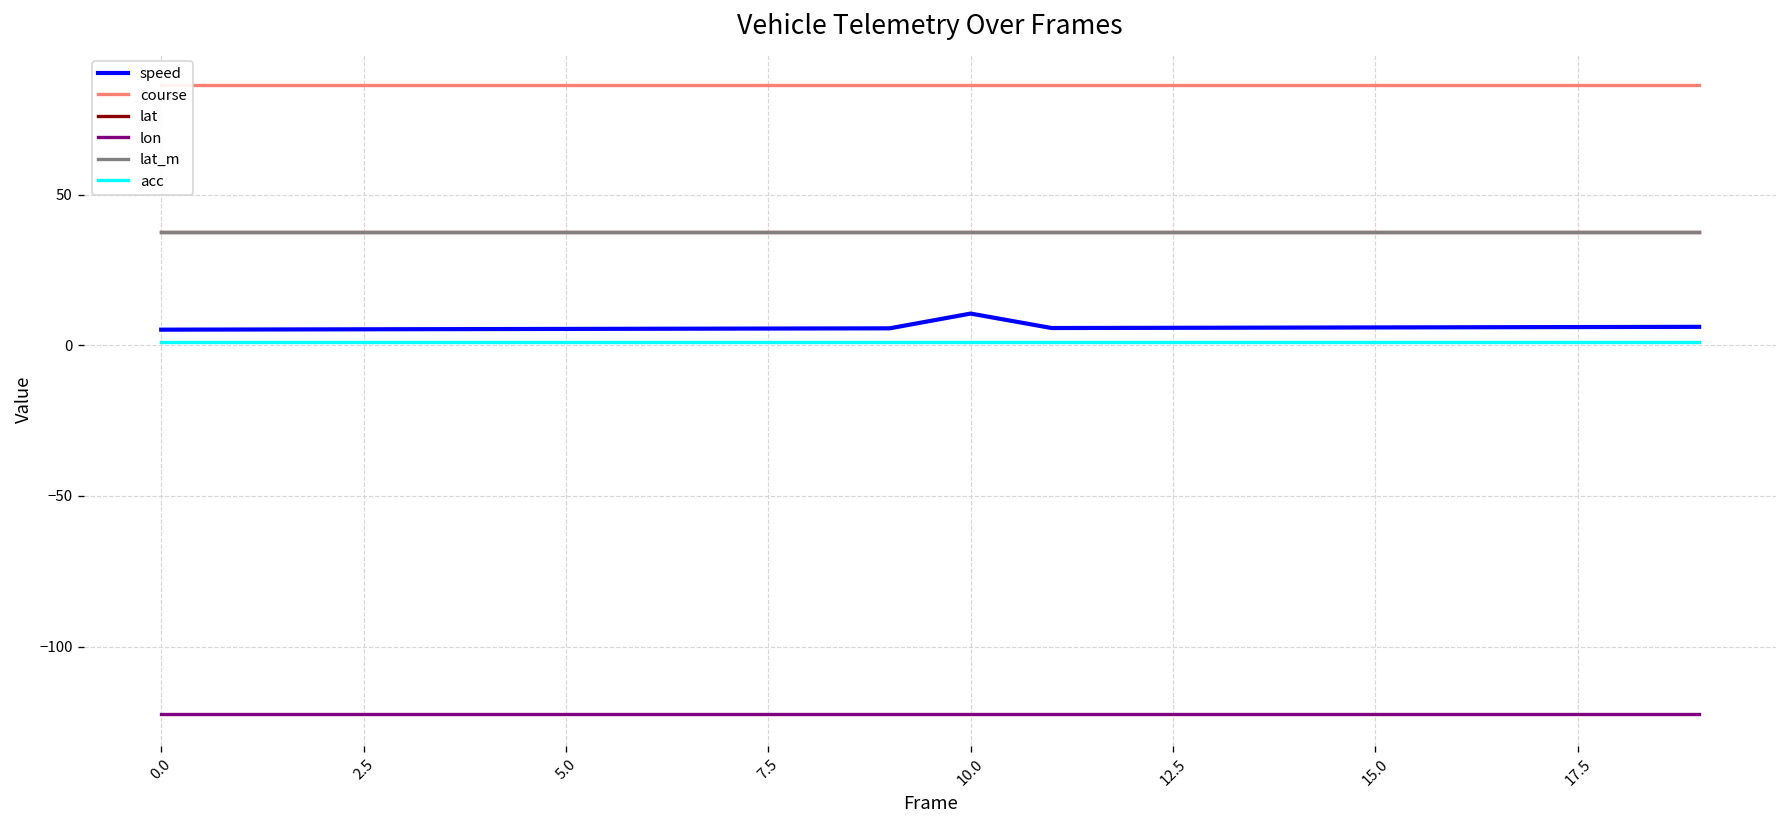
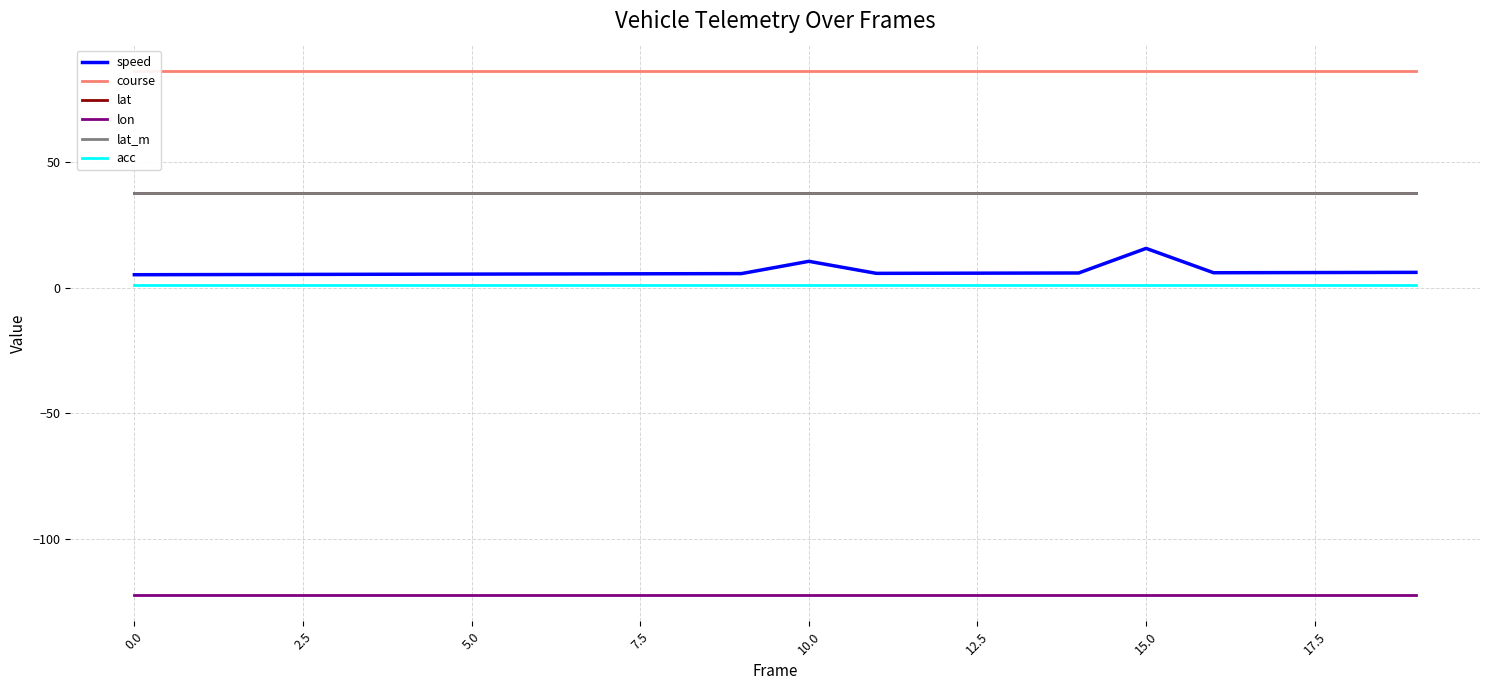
  {
    "speed": {
      "0.0": 5,
      "5.0": 5,
      "10.0": 11,
-     "15.0": 6
+     "15.0": 16
    },
    "course": {
      "5.0": 86,
      "10.0": 86,
      "15.0": 86
    },
    "lat_m": {
      "0.0": 38,
      "5.0": 38,
      "10.0": 38,
      "15.0": 38
    },
    "lon": {
      "0.0": -122,
      "5.0": -122,
      "10.0": -122,
      "15.0": -122
    },
    "acc": {
      "0.0": 1,
      "5.0": 1,
      "10.0": 1,
      "15.0": 1
    }
  }
